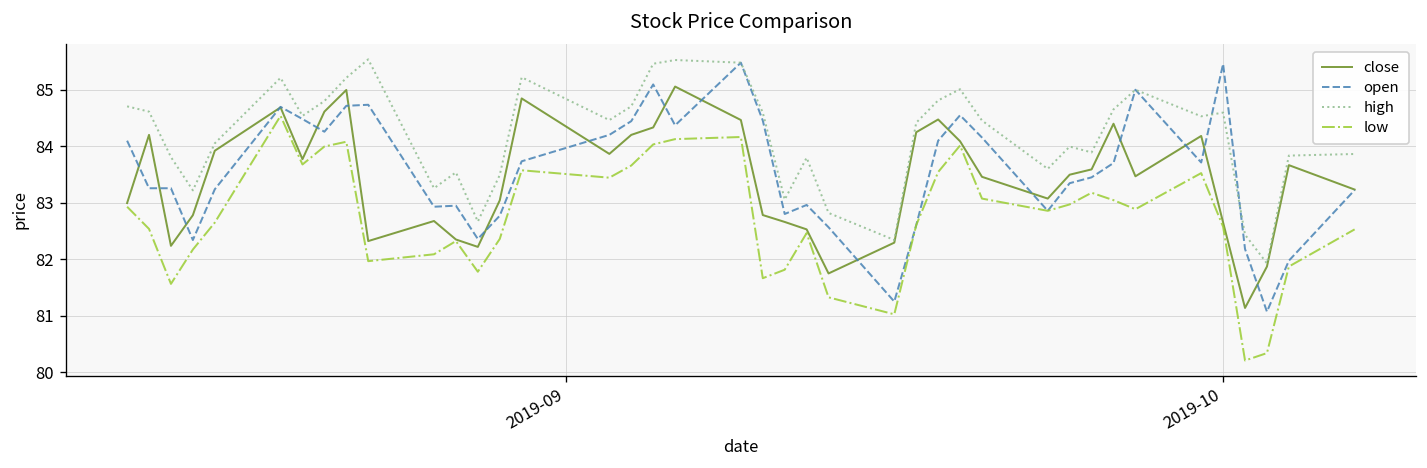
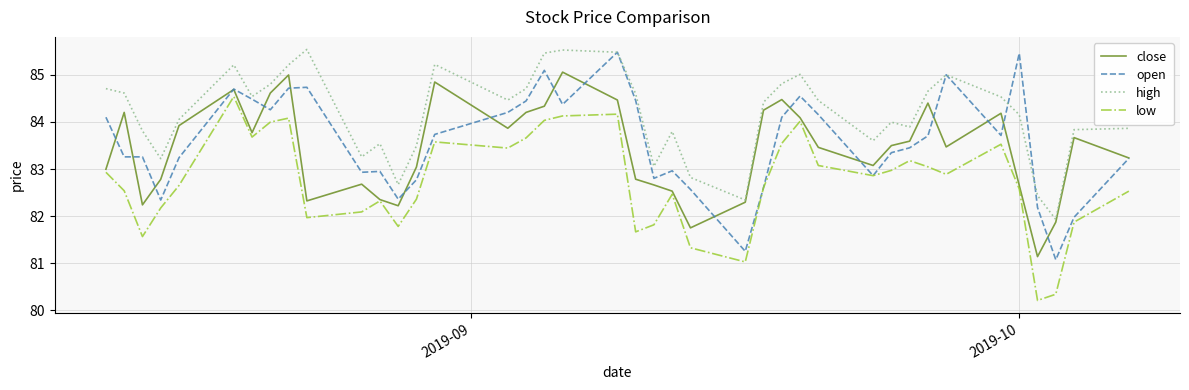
  {
    "close": {
      "2019-10": 82.7
    },
    "open": {
      "2019-10": 85.5
    },
    "high": {
-     "2019-10": 84.6
+     "2019-10": 84.2
    },
    "low": {
      "2019-10": 82.6
    }
  }
